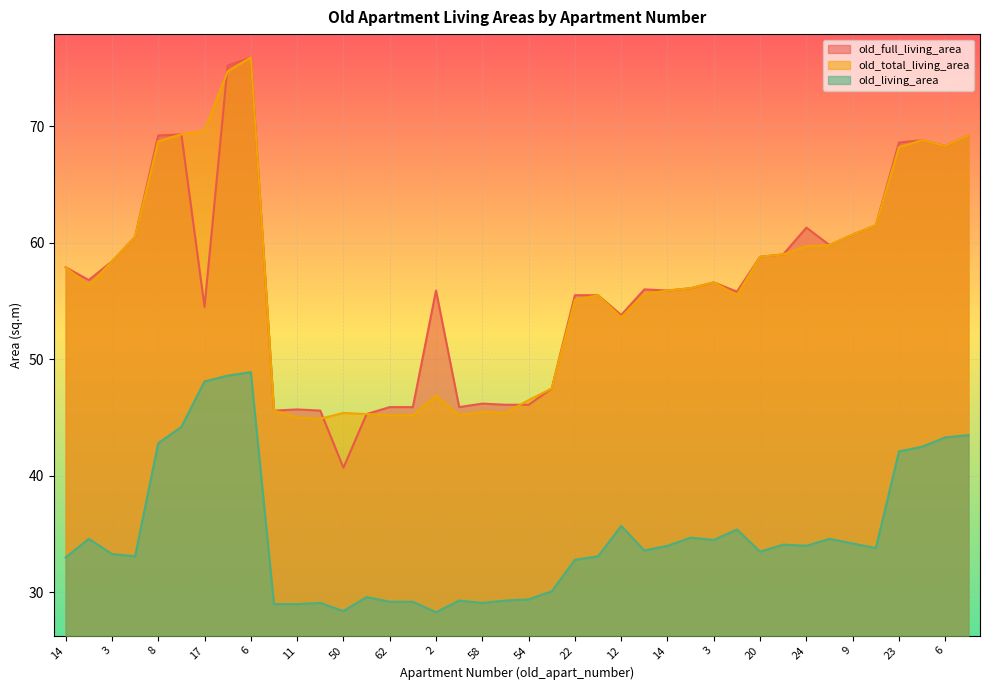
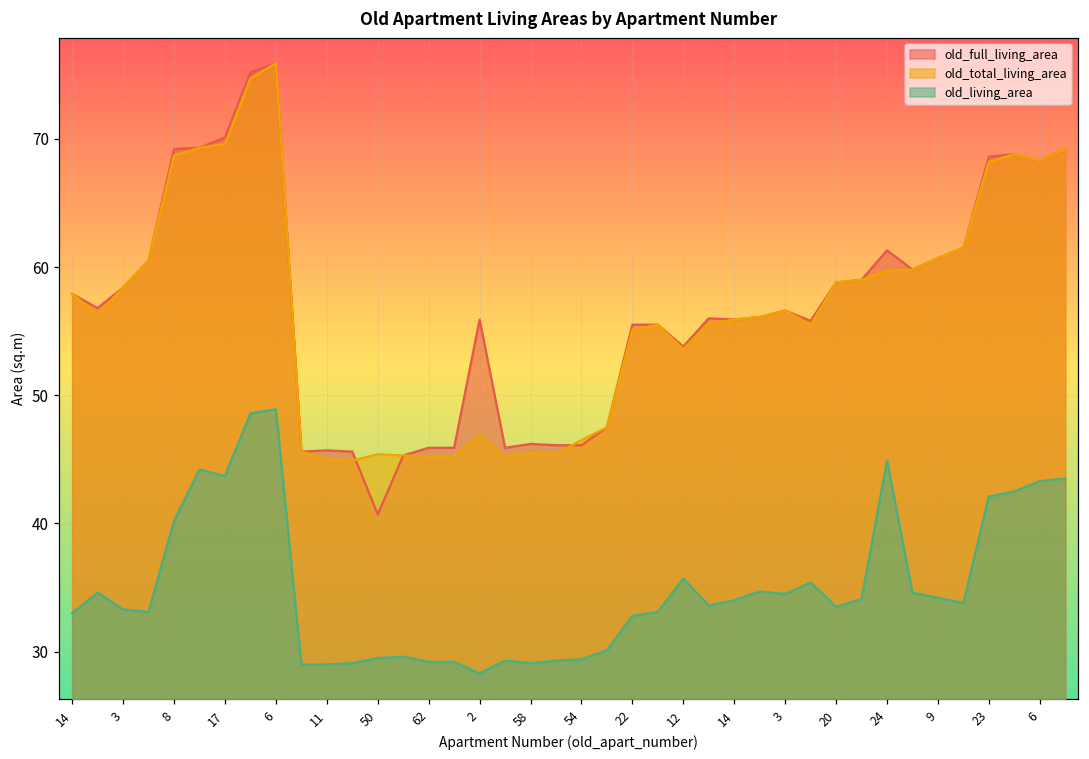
  {
    "old_full_living_area": {
      "8": 69.2,
-     "17": 54.5,
+     "17": 70.1,
      "50": 40.7,
      "62": 45.9,
      "2": 55.9,
      "58": 46.2,
      "54": 46.1,
      "24": 61.3,
      "23": 68.6
    },
    "old_total_living_area": {
      "8": 68.7,
      "17": 69.6,
      "50": 45.4,
      "62": 45.2,
      "2": 46.9,
      "58": 45.5,
      "54": 46.5,
      "24": 59.7,
      "23": 68.2
    },
    "old_living_area": {
-     "8": 42.8,
-     "17": 48.1,
-     "50": 28.4,
+     "8": 40.2,
+     "17": 43.7,
+     "50": 29.5,
      "62": 29.2,
      "2": 28.3,
      "58": 29.1,
      "54": 29.4,
      "12": 35.7,
      "20": 33.5,
-     "24": 34.0,
+     "24": 44.9,
      "23": 42.1
    }
  }
